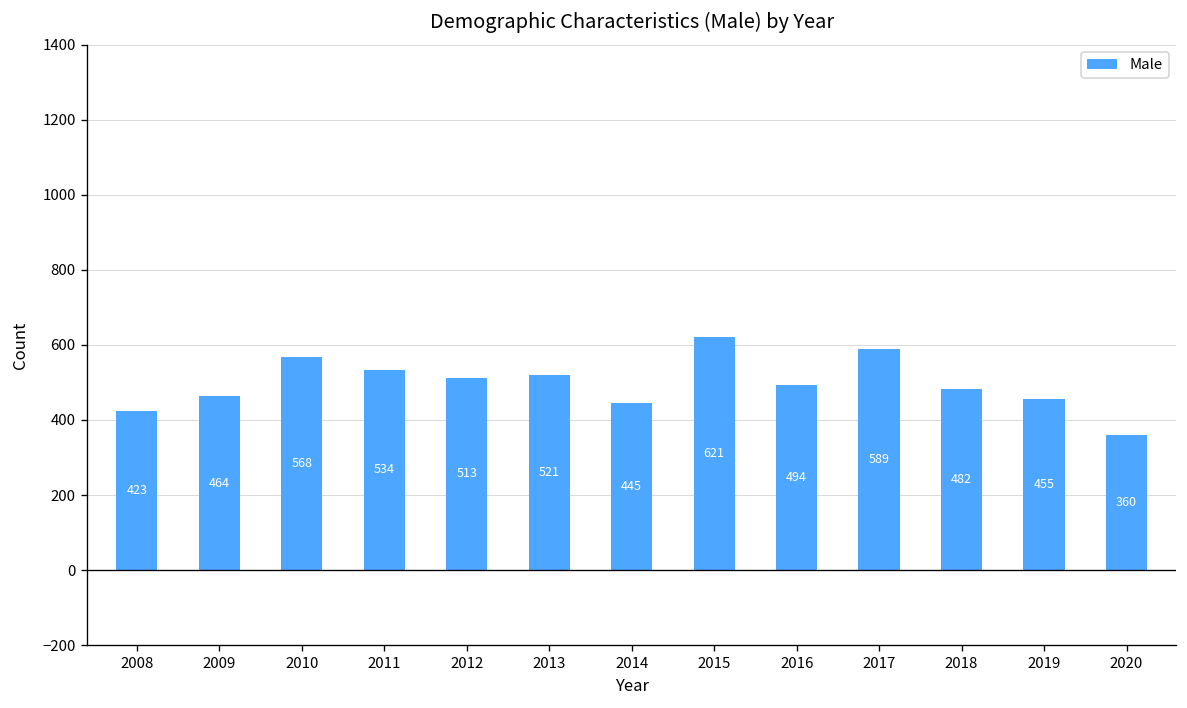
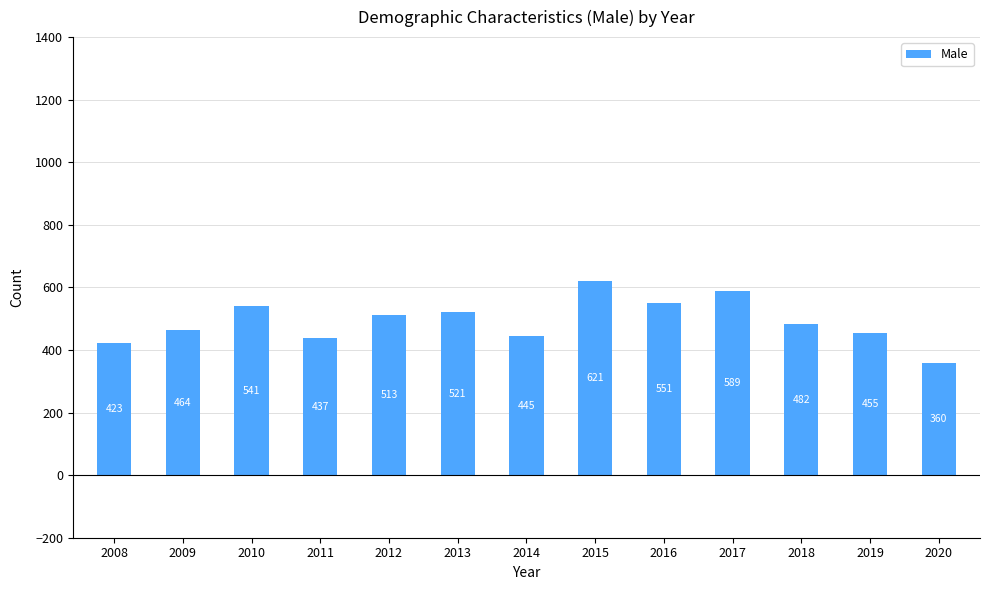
  {
    "2008": 423,
    "2009": 464,
-   "2010": 568,
-   "2011": 534,
+   "2010": 541,
+   "2011": 437,
    "2012": 513,
    "2013": 521,
    "2014": 445,
    "2015": 621,
-   "2016": 494,
+   "2016": 551,
    "2017": 589,
    "2018": 482,
    "2019": 455,
    "2020": 360
  }
